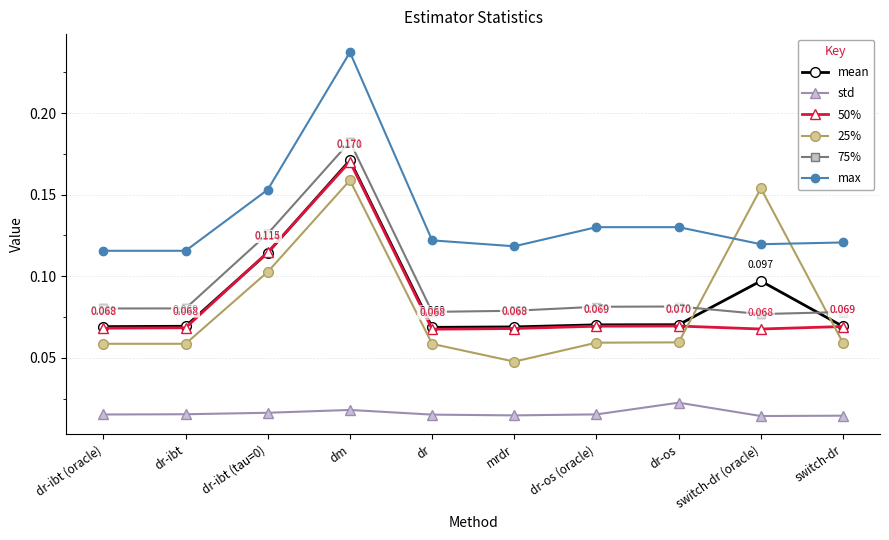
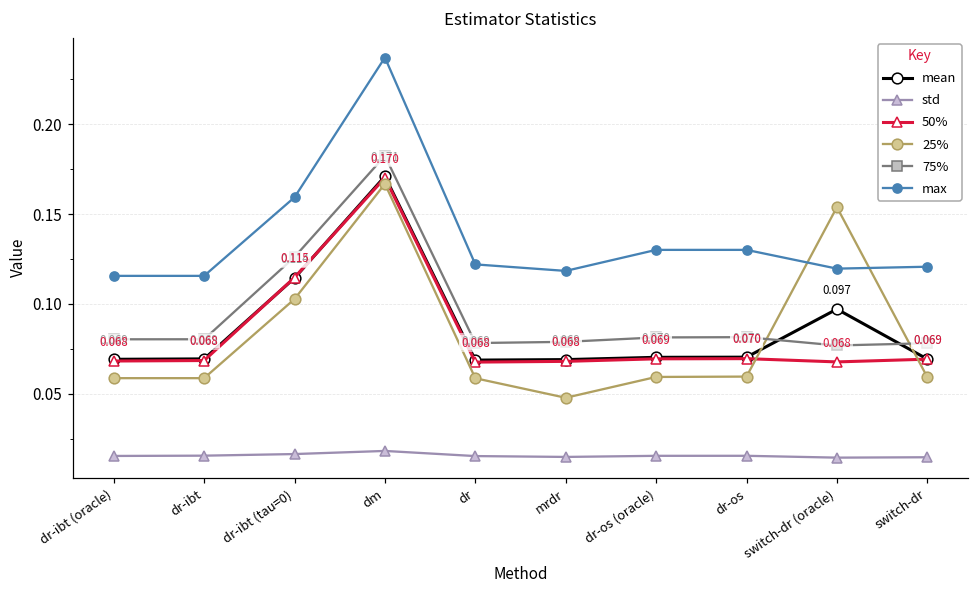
  {
    "std": {
      "dr-ibt (oracle)": 0.015,
      "dr-ibt": 0.015,
      "dr-ibt (tau=0)": 0.016,
      "dm": 0.018,
      "dr": 0.015,
      "mrdr": 0.015,
      "dr-os (oracle)": 0.015,
-     "dr-os": 0.023,
+     "dr-os": 0.015,
      "switch-dr (oracle)": 0.014,
      "switch-dr": 0.015
    },
    "25%": {
      "dr-ibt (oracle)": 0.059,
      "dr-ibt": 0.059,
      "dr-ibt (tau=0)": 0.103,
-     "dm": 0.159,
+     "dm": 0.167,
      "dr": 0.059,
      "mrdr": 0.048,
      "dr-os (oracle)": 0.059,
      "dr-os": 0.060,
      "switch-dr (oracle)": 0.154,
      "switch-dr": 0.059
    },
    "max": {
      "dr-ibt (oracle)": 0.116,
      "dr-ibt": 0.116,
-     "dr-ibt (tau=0)": 0.153,
+     "dr-ibt (tau=0)": 0.159,
      "dm": 0.237,
      "dr": 0.122,
      "mrdr": 0.118,
      "dr-os (oracle)": 0.130,
      "dr-os": 0.130,
      "switch-dr (oracle)": 0.120,
      "switch-dr": 0.121
    }
  }
